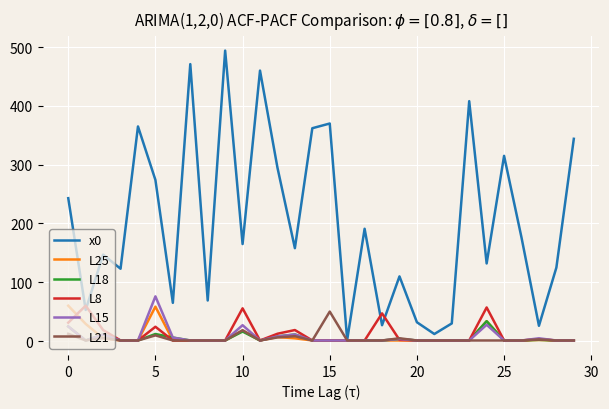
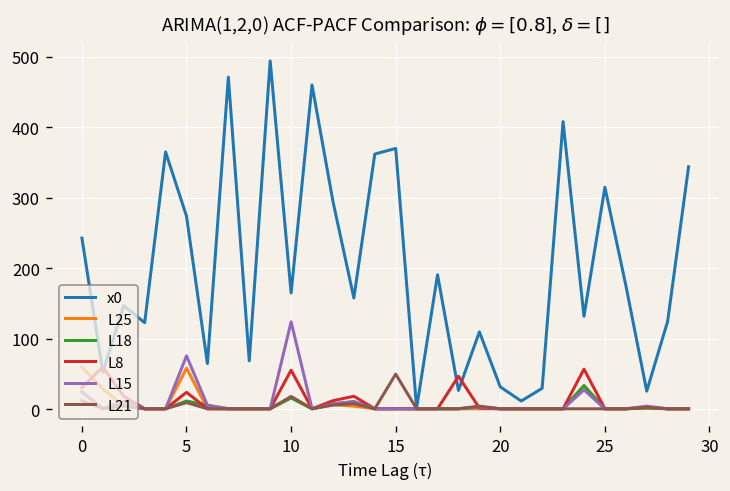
  {
    "x0": {
      "0": 240,
      "5": 270,
      "10": 170,
      "15": 370,
      "20": 30,
      "25": 320
    },
    "L25": {
      "5": 60
    },
    "L8": {
      "5": 20,
      "10": 60
    },
    "L15": {
      "5": 80,
-     "10": 30
+     "10": 120
    },
    "L21": {
      "15": 50
    }
  }
